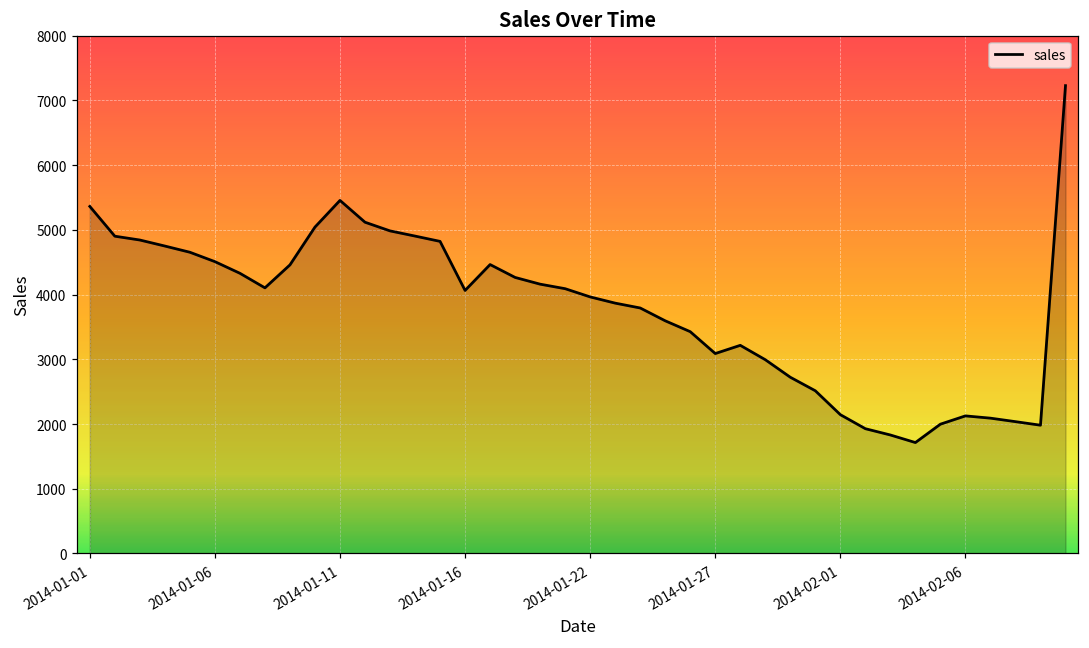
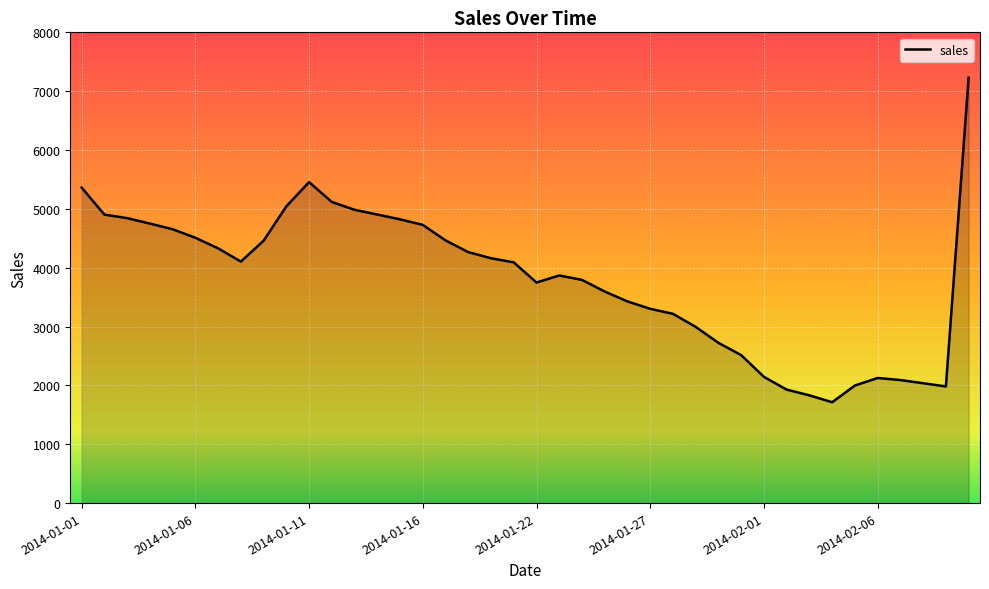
  {
    "2014-01-01": 5400,
    "2014-01-06": 4500,
    "2014-01-11": 5500,
-   "2014-01-16": 4100,
-   "2014-01-22": 4000,
-   "2014-01-27": 3100,
+   "2014-01-16": 4700,
+   "2014-01-22": 3700,
+   "2014-01-27": 3300,
    "2014-02-01": 2100,
    "2014-02-06": 2100
  }
